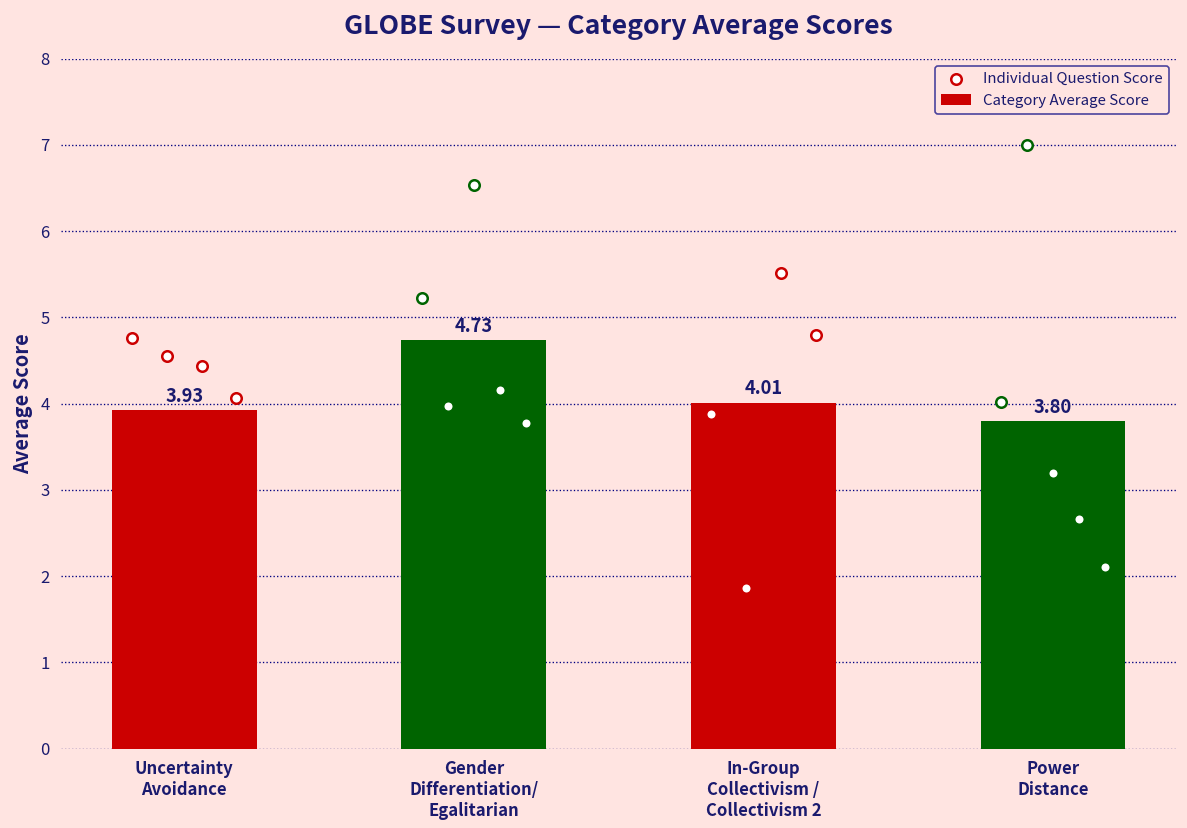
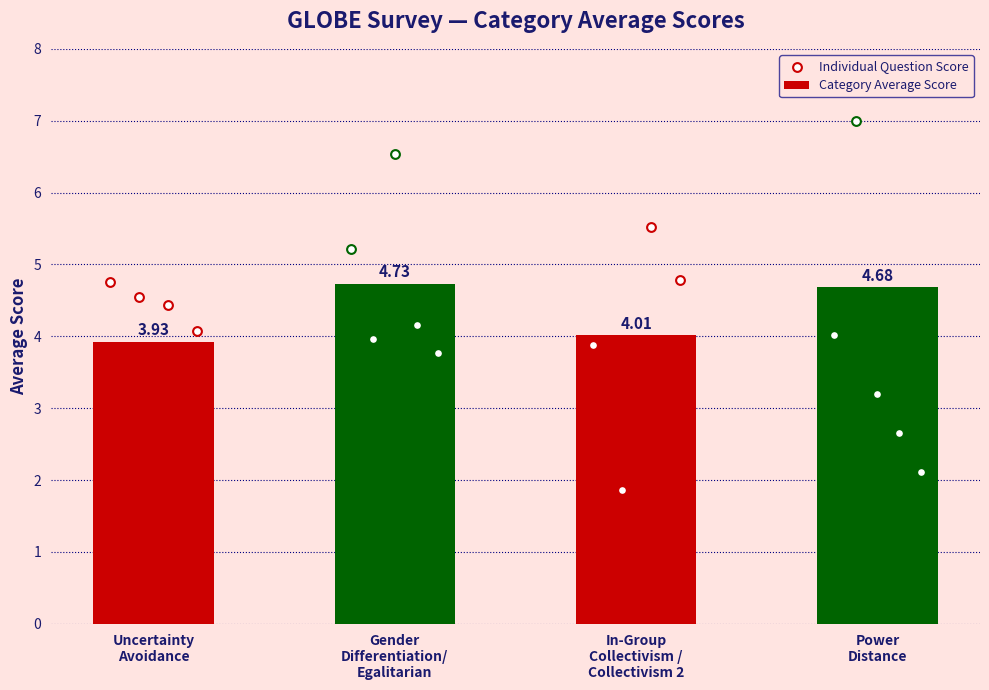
  {
    "Category Average Score": {
      "Uncertainty Avoidance": 3.93,
      "Gender Differentiation/ Egalitarian": 4.73,
      "In-Group Collectivism / Collectivism 2": 4.01,
-     "Power Distance": 3.80
+     "Power Distance": 4.68
    }
  }
